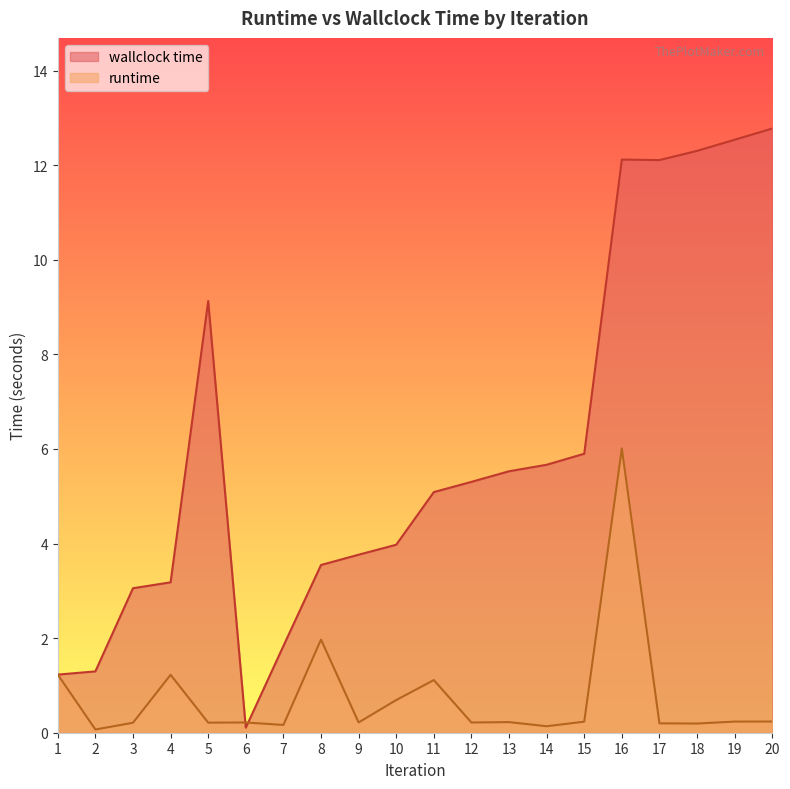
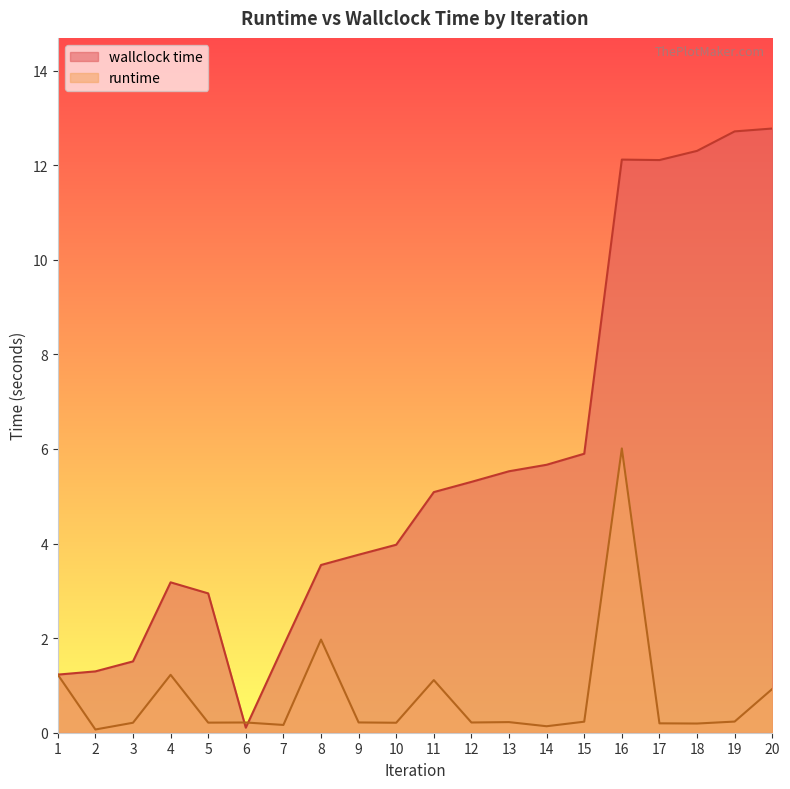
  {
    "wallclock time": {
      "2": 1.3,
-     "3": 3.1,
+     "3": 1.5,
      "4": 3.2,
-     "5": 9.1,
+     "5": 2.9,
      "6": 0.1,
      "7": 1.8,
      "8": 3.5,
      "9": 3.8,
      "10": 4.0,
      "11": 5.1,
      "12": 5.3,
      "13": 5.5,
      "14": 5.7,
      "15": 5.9,
      "16": 12.1,
      "17": 12.1,
      "18": 12.3,
-     "19": 12.5,
+     "19": 12.7,
      "20": 12.8
    },
    "runtime": {
      "2": 0.1,
      "3": 0.2,
      "4": 1.2,
      "5": 0.2,
      "6": 0.2,
      "7": 0.2,
      "8": 2.0,
      "9": 0.2,
-     "10": 0.7,
+     "10": 0.2,
      "11": 1.1,
      "12": 0.2,
      "13": 0.2,
      "14": 0.1,
      "15": 0.2,
      "16": 6.0,
      "17": 0.2,
      "18": 0.2,
      "19": 0.2,
-     "20": 0.2
+     "20": 0.9
    }
  }
